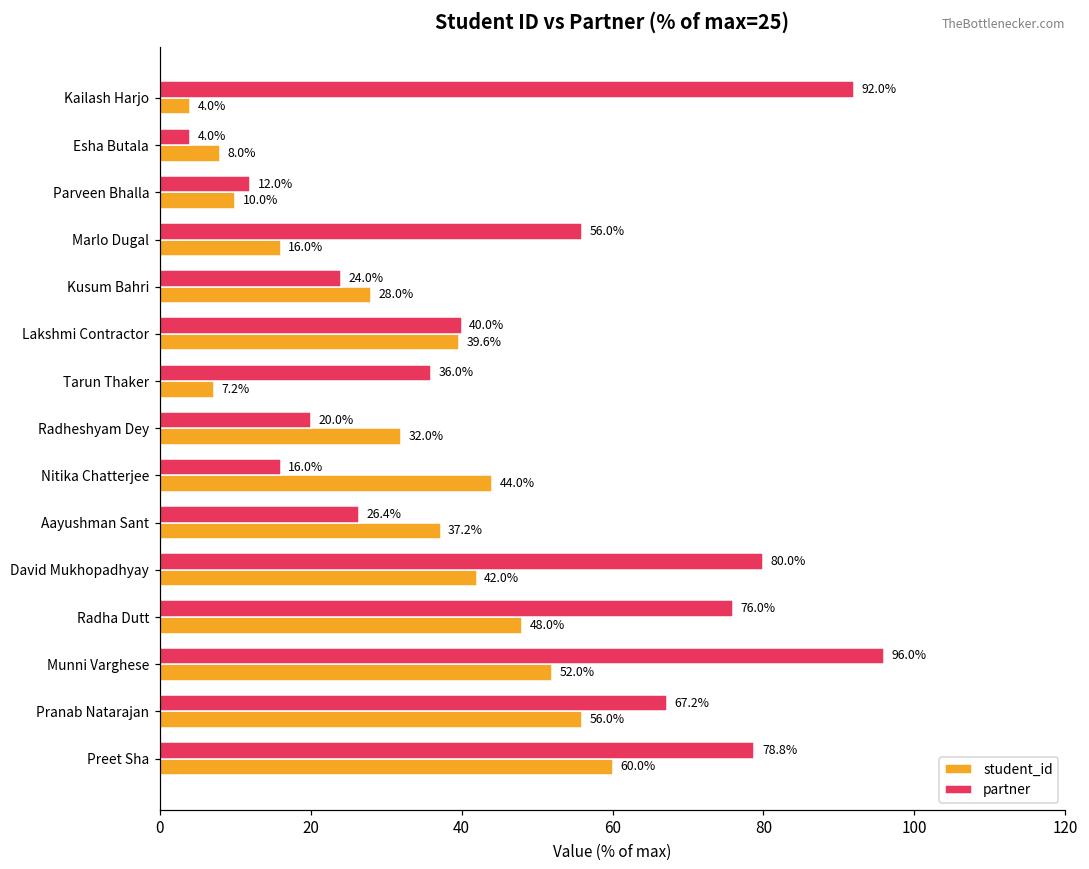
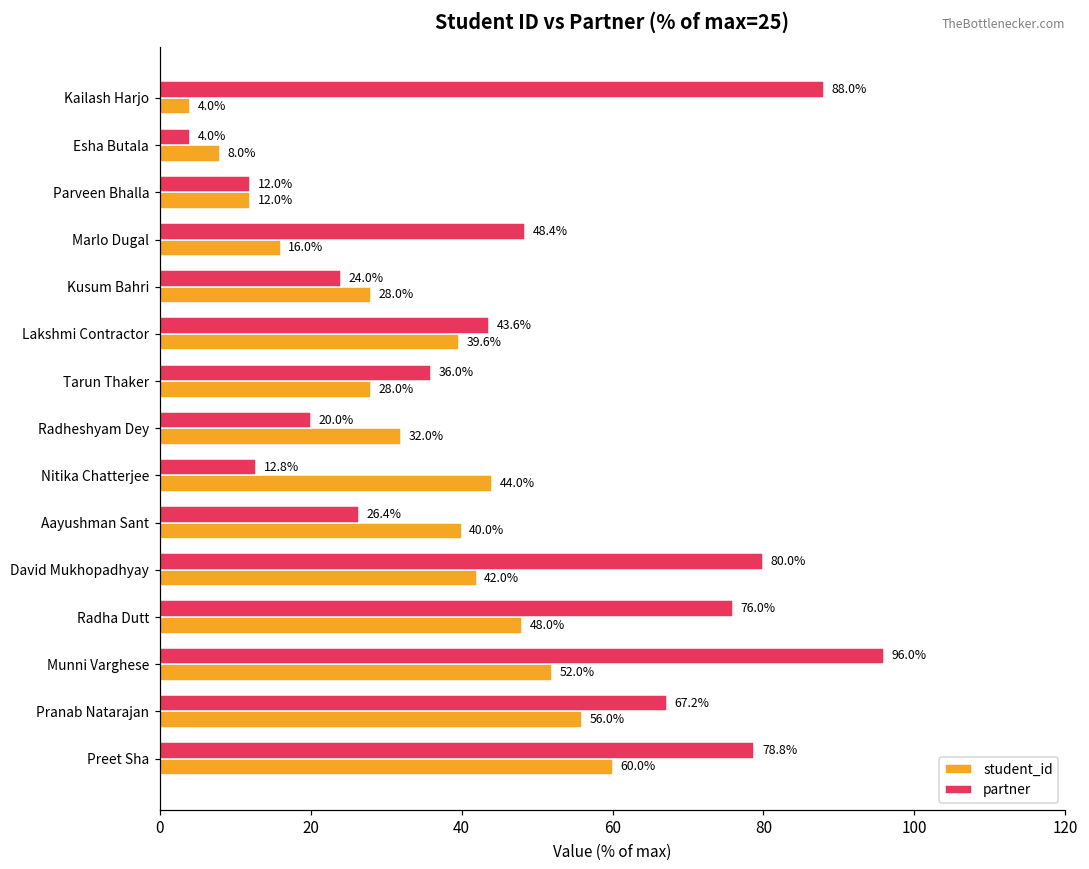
  {
    "student_id": {
      "Kailash Harjo": "4.0%",
      "Esha Butala": "8.0%",
-     "Parveen Bhalla": "10.0%",
+     "Parveen Bhalla": "12.0%",
      "Marlo Dugal": "16.0%",
      "Kusum Bahri": "28.0%",
      "Lakshmi Contractor": "39.6%",
-     "Tarun Thaker": "7.2%",
+     "Tarun Thaker": "28.0%",
      "Radheshyam Dey": "32.0%",
      "Nitika Chatterjee": "44.0%",
-     "Aayushman Sant": "37.2%",
+     "Aayushman Sant": "40.0%",
      "David Mukhopadhyay": "42.0%",
      "Radha Dutt": "48.0%",
      "Munni Varghese": "52.0%",
      "Pranab Natarajan": "56.0%",
      "Preet Sha": "60.0%"
    },
    "partner": {
-     "Kailash Harjo": "92.0%",
+     "Kailash Harjo": "88.0%",
      "Esha Butala": "4.0%",
      "Parveen Bhalla": "12.0%",
-     "Marlo Dugal": "56.0%",
+     "Marlo Dugal": "48.4%",
      "Kusum Bahri": "24.0%",
-     "Lakshmi Contractor": "40.0%",
+     "Lakshmi Contractor": "43.6%",
      "Tarun Thaker": "36.0%",
      "Radheshyam Dey": "20.0%",
-     "Nitika Chatterjee": "16.0%",
+     "Nitika Chatterjee": "12.8%",
      "Aayushman Sant": "26.4%",
      "David Mukhopadhyay": "80.0%",
      "Radha Dutt": "76.0%",
      "Munni Varghese": "96.0%",
      "Pranab Natarajan": "67.2%",
      "Preet Sha": "78.8%"
    }
  }
